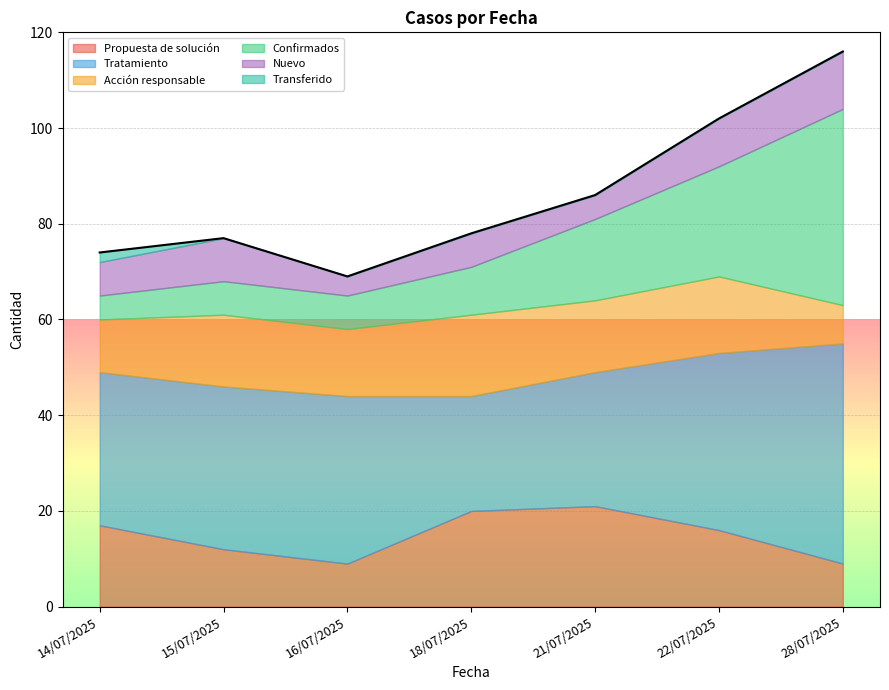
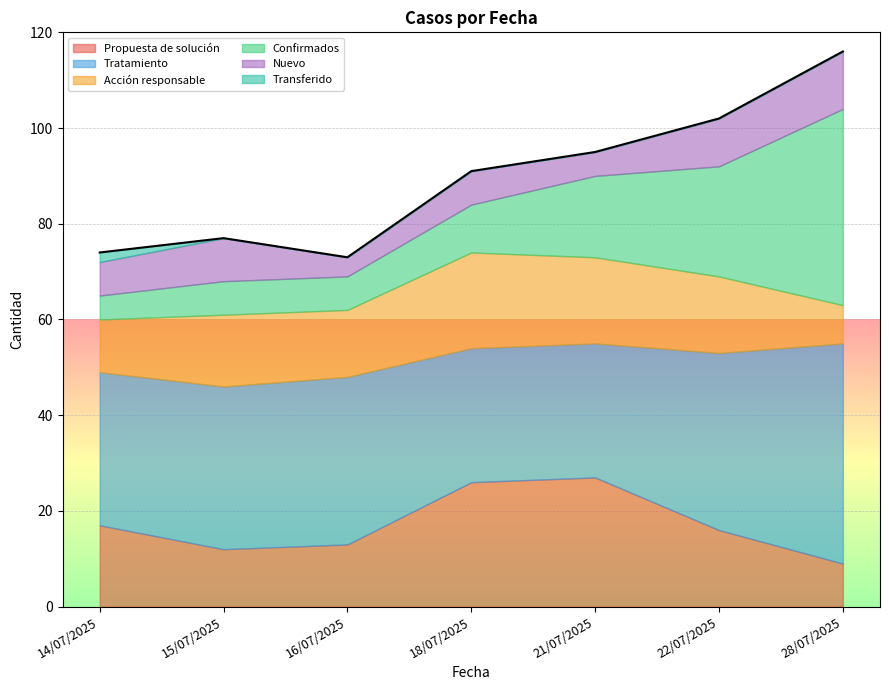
  {
    "Propuesta de solución": {
      "14/07/2025": 17,
      "15/07/2025": 12,
-     "16/07/2025": 9,
-     "18/07/2025": 20,
-     "21/07/2025": 21,
+     "16/07/2025": 13,
+     "18/07/2025": 26,
+     "21/07/2025": 27,
      "22/07/2025": 16,
      "28/07/2025": 9
    },
    "Tratamiento": {
      "14/07/2025": 32,
      "15/07/2025": 34,
      "16/07/2025": 35,
-     "18/07/2025": 24,
+     "18/07/2025": 28,
      "21/07/2025": 28,
      "22/07/2025": 37,
      "28/07/2025": 46
    },
    "Acción responsable": {
      "14/07/2025": 11,
      "15/07/2025": 15,
      "16/07/2025": 14,
-     "18/07/2025": 17,
-     "21/07/2025": 15,
+     "18/07/2025": 20,
+     "21/07/2025": 18,
      "22/07/2025": 16,
      "28/07/2025": 8
    },
    "Nuevo": {
      "14/07/2025": 7
    }
  }
